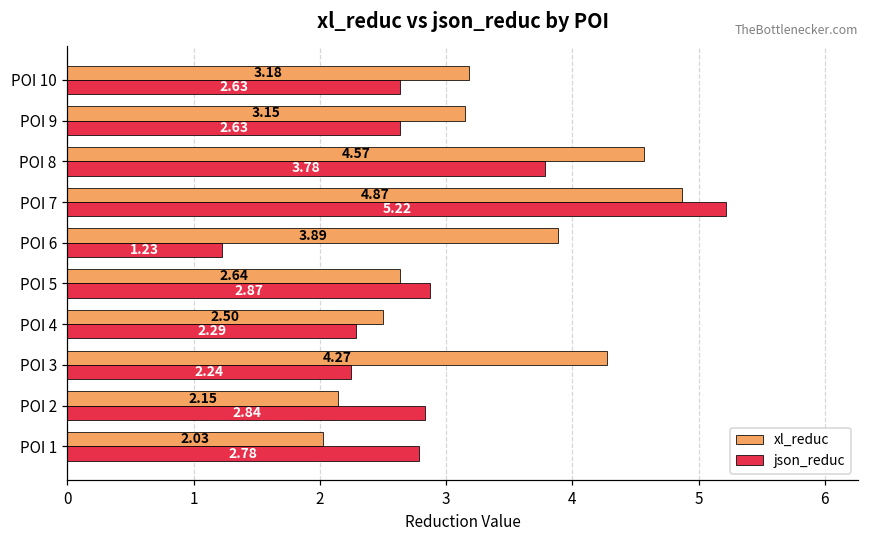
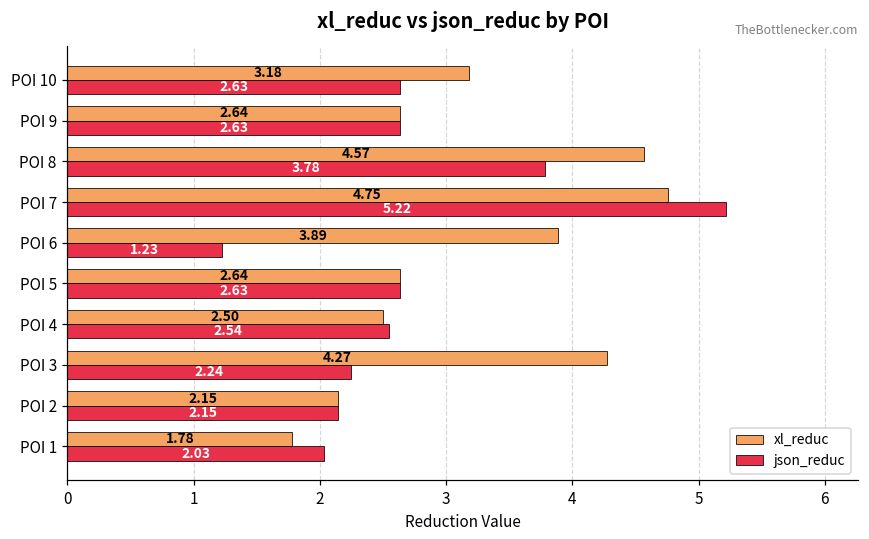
  {
    "xl_reduc": {
      "POI 10": 3.18,
-     "POI 9": 3.15,
+     "POI 9": 2.64,
      "POI 8": 4.57,
-     "POI 7": 4.87,
+     "POI 7": 4.75,
      "POI 6": 3.89,
      "POI 5": 2.64,
      "POI 4": 2.50,
      "POI 3": 4.27,
      "POI 2": 2.15,
-     "POI 1": 2.03
+     "POI 1": 1.78
    },
    "json_reduc": {
      "POI 10": 2.63,
      "POI 9": 2.63,
      "POI 8": 3.78,
      "POI 7": 5.22,
      "POI 6": 1.23,
-     "POI 5": 2.87,
-     "POI 4": 2.29,
+     "POI 5": 2.63,
+     "POI 4": 2.54,
      "POI 3": 2.24,
-     "POI 2": 2.84,
-     "POI 1": 2.78
+     "POI 2": 2.15,
+     "POI 1": 2.03
    }
  }
